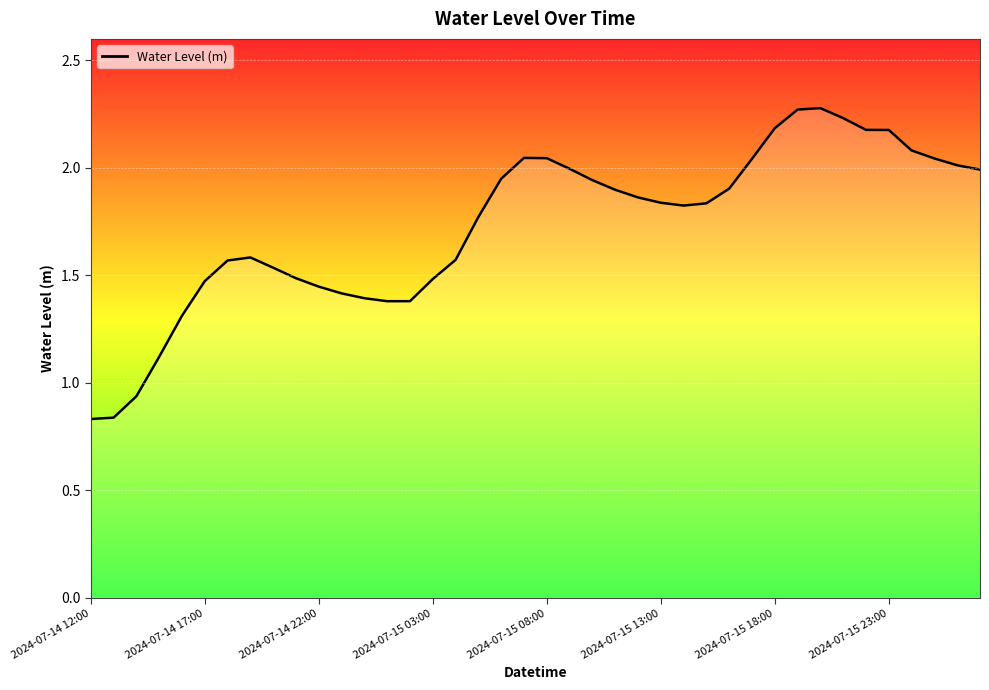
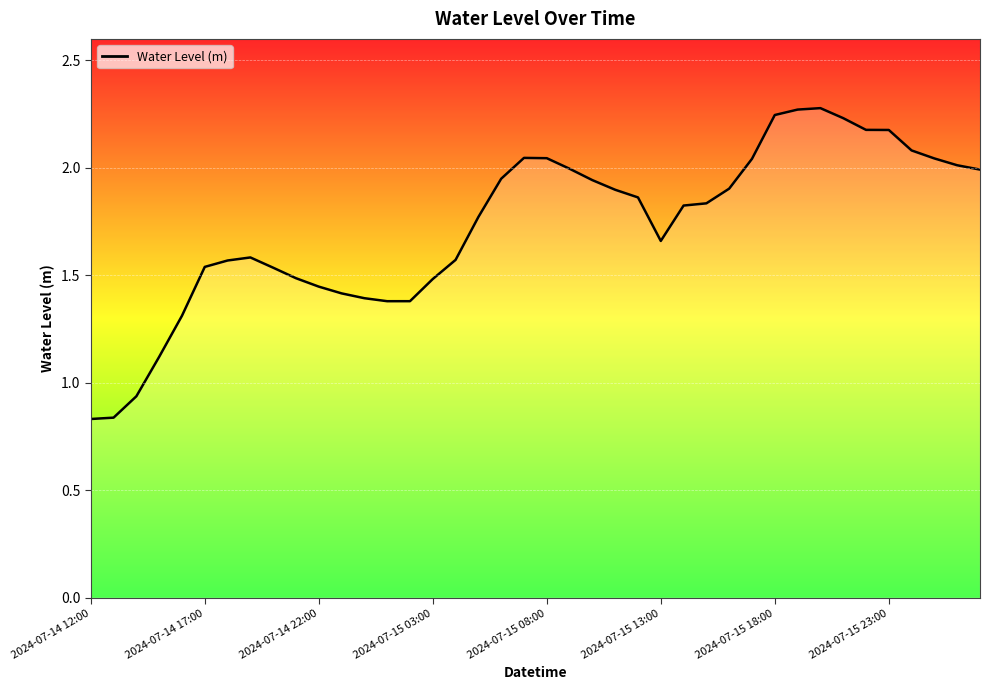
  {
    "2024-07-14 12:00": 0.83,
-   "2024-07-14 17:00": 1.47,
+   "2024-07-14 17:00": 1.54,
    "2024-07-14 22:00": 1.45,
    "2024-07-15 03:00": 1.48,
    "2024-07-15 08:00": 2.04,
-   "2024-07-15 13:00": 1.84,
-   "2024-07-15 18:00": 2.18,
+   "2024-07-15 13:00": 1.66,
+   "2024-07-15 18:00": 2.25,
    "2024-07-15 23:00": 2.18
  }
